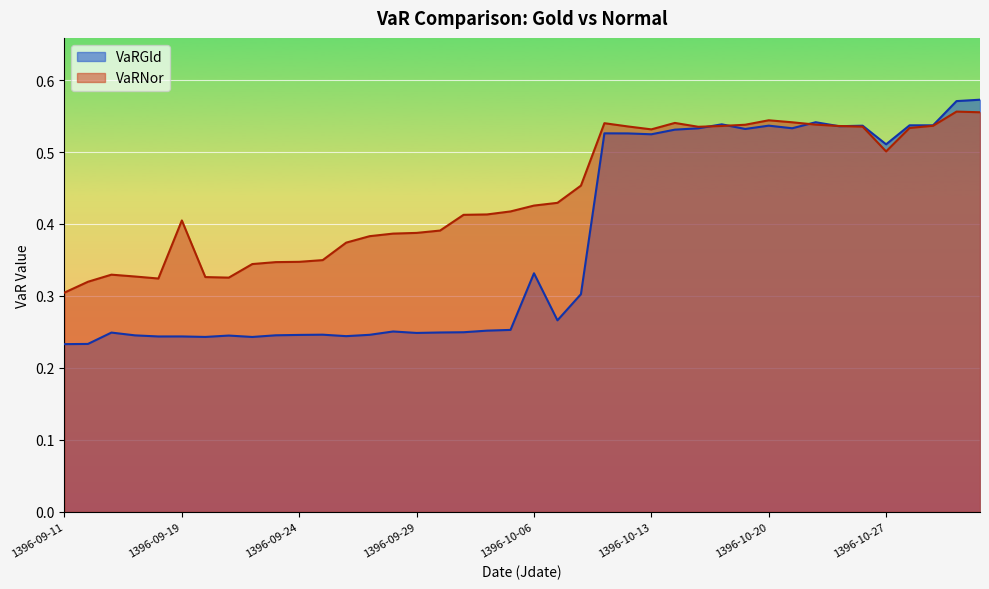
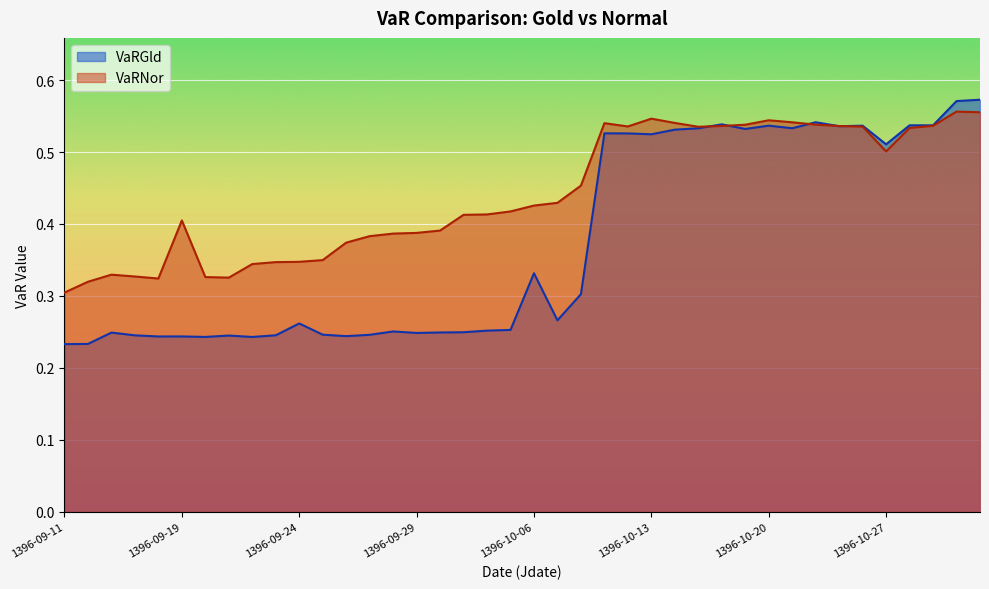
  {
    "VaRGld": {
      "1396-09-11": 0.23,
      "1396-09-19": 0.24,
-     "1396-09-24": 0.25,
+     "1396-09-24": 0.26,
      "1396-09-29": 0.25,
      "1396-10-06": 0.33,
      "1396-10-13": 0.52,
      "1396-10-20": 0.54,
      "1396-10-27": 0.51
    },
    "VaRNor": {
      "1396-09-11": 0.30,
      "1396-09-19": 0.40,
      "1396-09-24": 0.35,
      "1396-09-29": 0.39,
      "1396-10-06": 0.43,
-     "1396-10-13": 0.53,
+     "1396-10-13": 0.55,
      "1396-10-20": 0.54,
      "1396-10-27": 0.50
    }
  }
